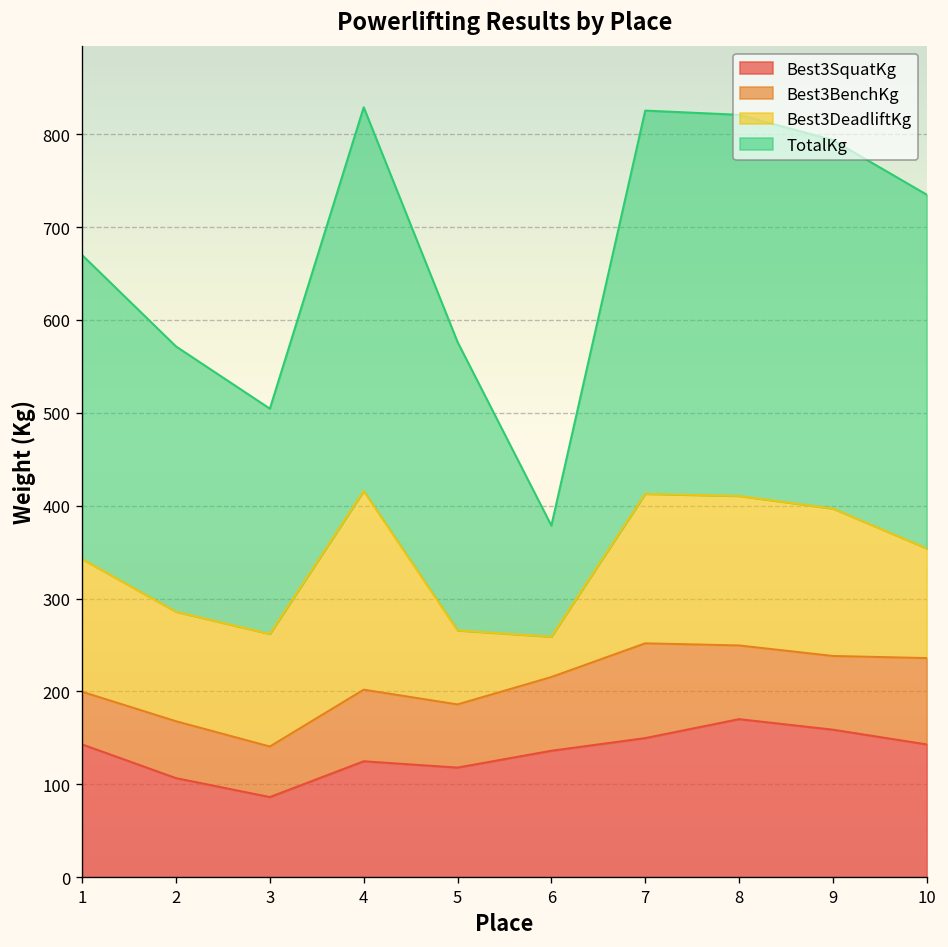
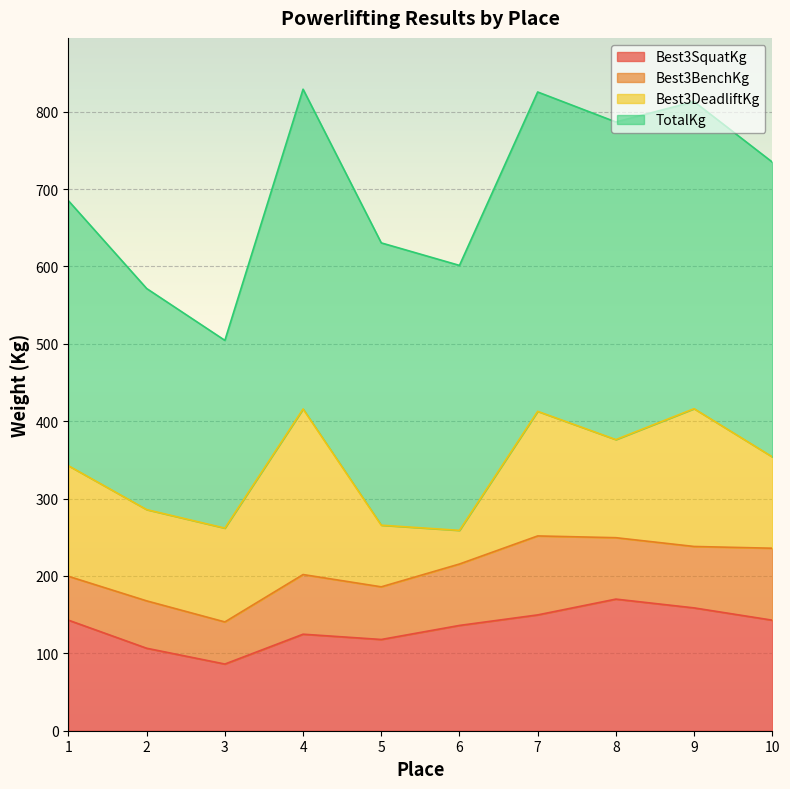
  {
    "Best3DeadliftKg": {
      "1": 140,
      "2": 120,
      "3": 120,
      "4": 210,
      "5": 80,
      "6": 40,
      "7": 160,
-     "8": 160,
-     "9": 160,
+     "8": 130,
+     "9": 180,
      "10": 120
    },
    "TotalKg": {
-     "1": 330,
+     "1": 340,
      "2": 290,
      "3": 240,
      "4": 410,
-     "5": 310,
-     "6": 120,
+     "5": 360,
+     "6": 340,
      "7": 410,
      "10": 380
    }
  }
